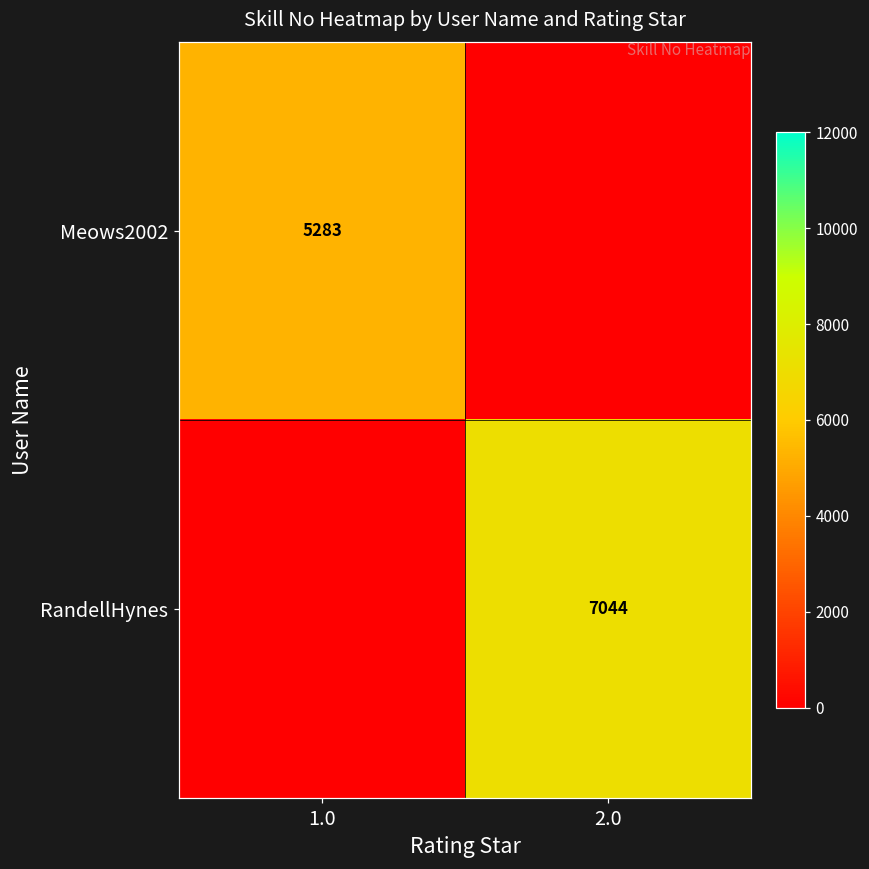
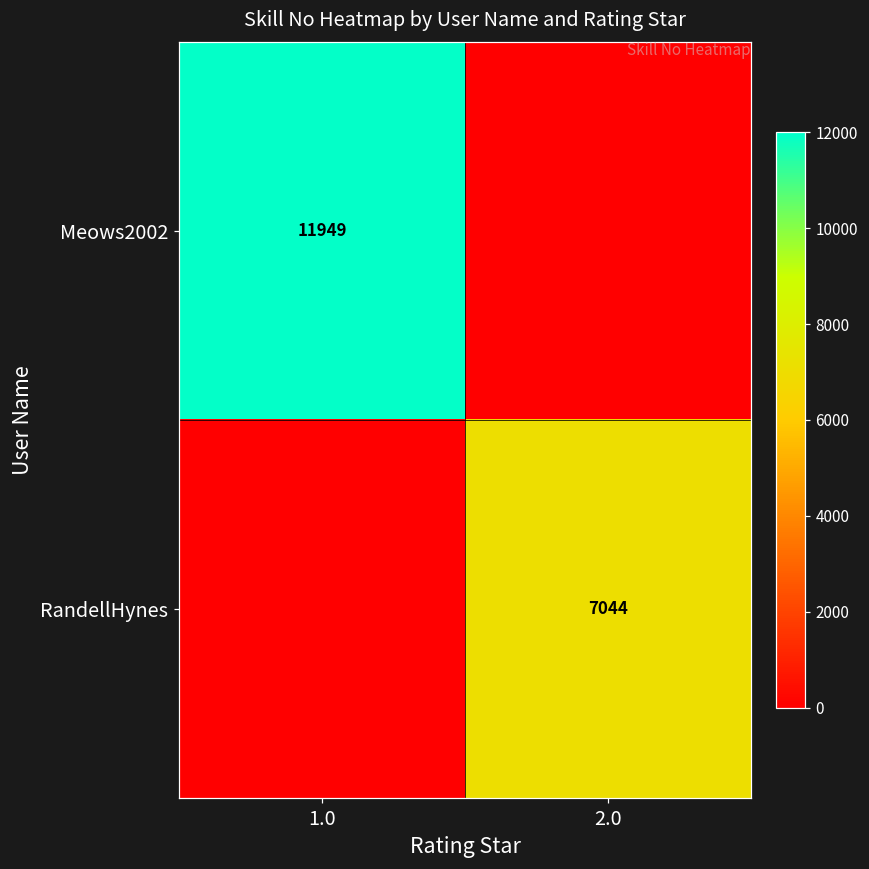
  {
    "Meows2002": {
-     "1.0": 5283
+     "1.0": 11949
    },
    "RandellHynes": {
      "2.0": 7044
    }
  }
